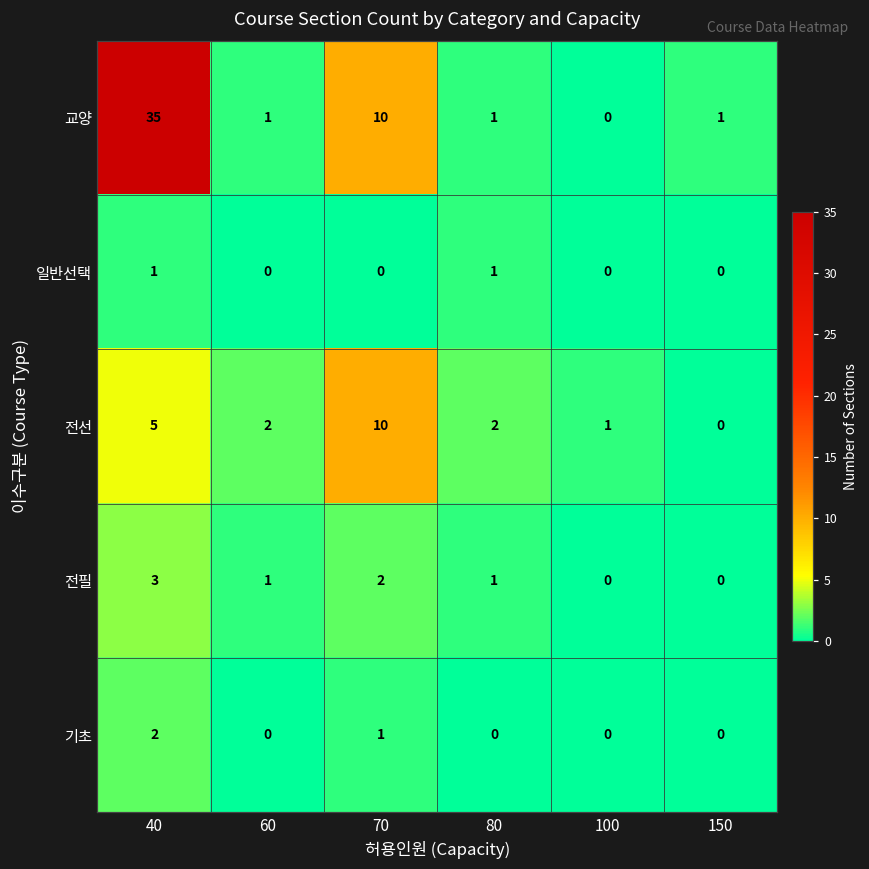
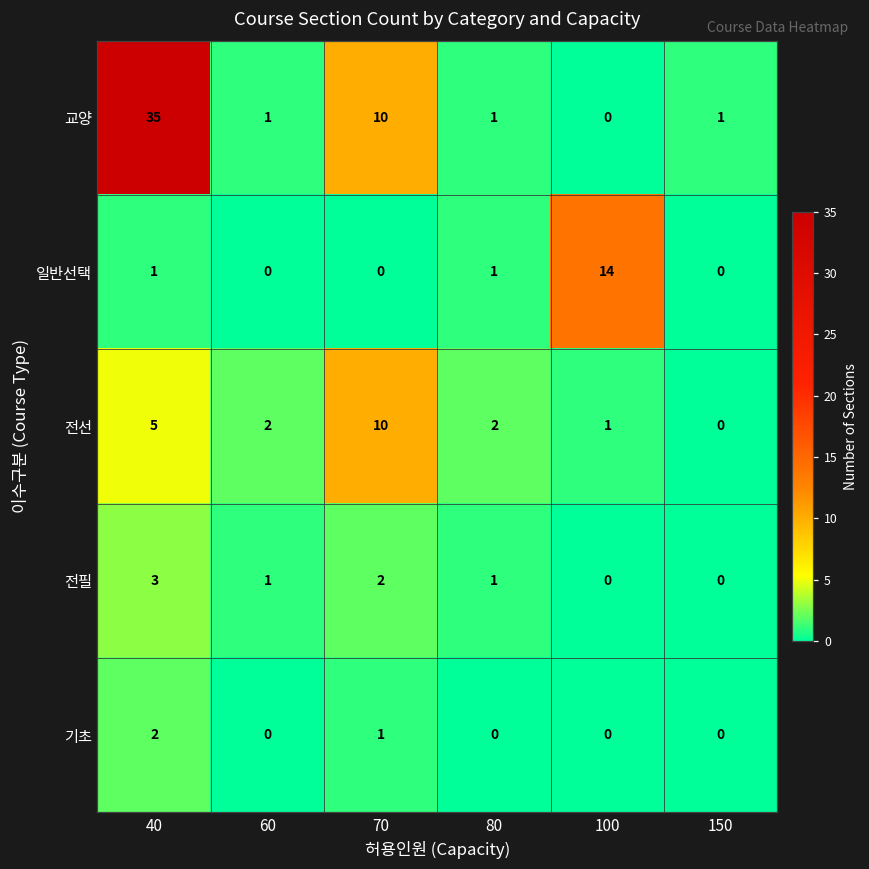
  {
    "교양": {
      "40": 35,
      "60": 1,
      "70": 10,
      "80": 1,
      "100": 0,
      "150": 1
    },
    "일반선택": {
      "40": 1,
      "60": 0,
      "70": 0,
      "80": 1,
-     "100": 0,
+     "100": 14,
      "150": 0
    },
    "전선": {
      "40": 5,
      "60": 2,
      "70": 10,
      "80": 2,
      "100": 1,
      "150": 0
    },
    "전필": {
      "40": 3,
      "60": 1,
      "70": 2,
      "80": 1,
      "100": 0,
      "150": 0
    },
    "기초": {
      "40": 2,
      "60": 0,
      "70": 1,
      "80": 0,
      "100": 0,
      "150": 0
    }
  }
